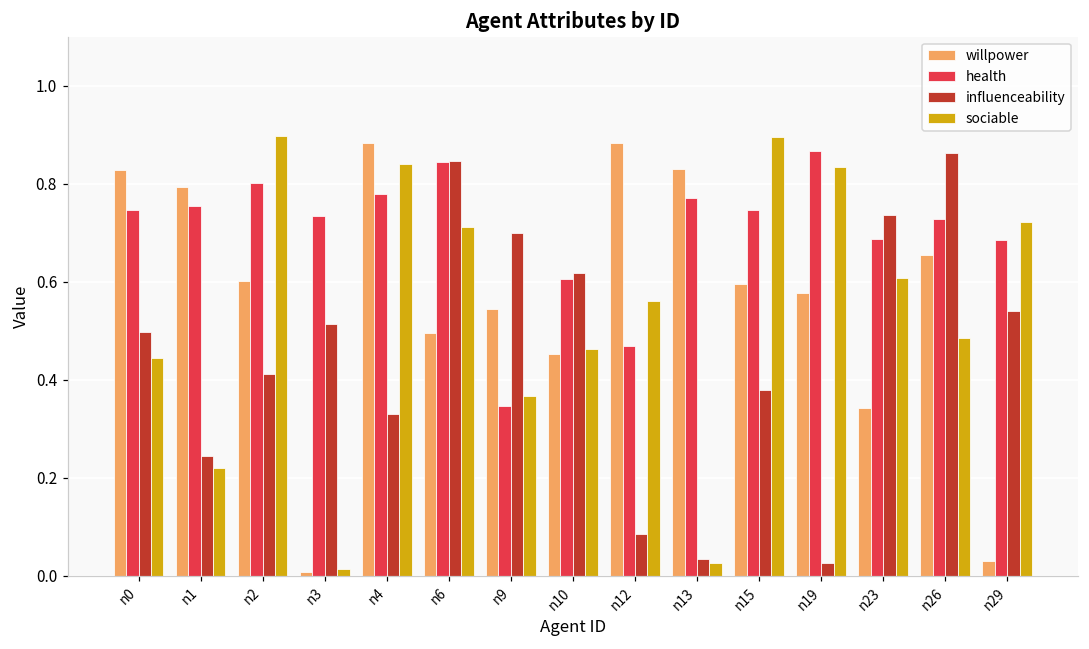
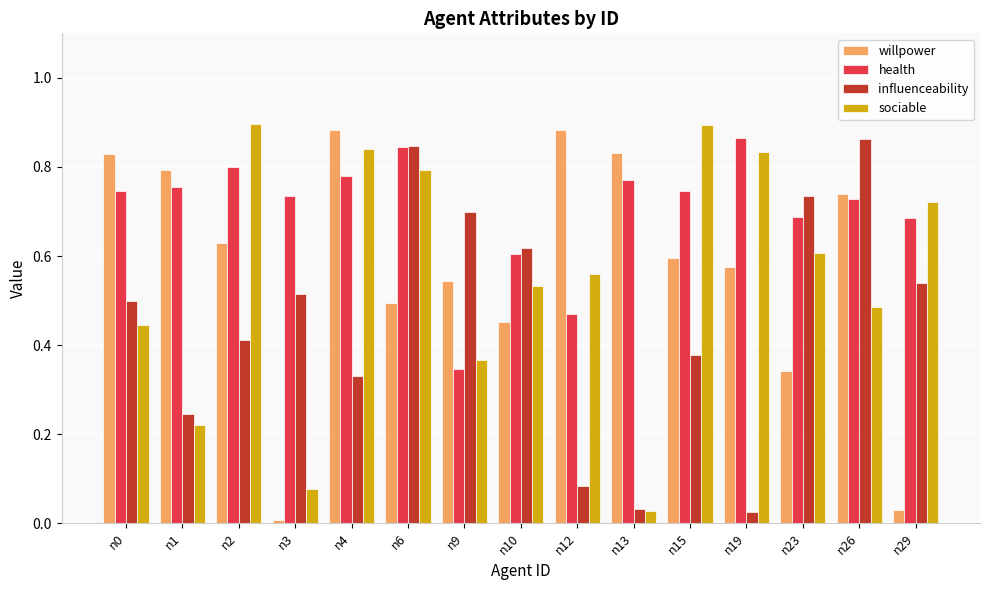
  {
    "willpower": {
      "n0": 0.83,
      "n1": 0.79,
-     "n2": 0.60,
+     "n2": 0.63,
      "n3": 0.01,
      "n4": 0.88,
      "n6": 0.50,
      "n9": 0.54,
      "n10": 0.45,
      "n12": 0.88,
      "n13": 0.83,
      "n15": 0.60,
      "n19": 0.58,
      "n23": 0.34,
-     "n26": 0.66,
+     "n26": 0.74,
      "n29": 0.03
    },
    "sociable": {
      "n0": 0.45,
      "n1": 0.22,
      "n2": 0.90,
-     "n3": 0.01,
+     "n3": 0.08,
      "n4": 0.84,
-     "n6": 0.71,
+     "n6": 0.79,
      "n9": 0.37,
-     "n10": 0.46,
+     "n10": 0.53,
      "n12": 0.56,
      "n13": 0.03,
      "n15": 0.90,
      "n19": 0.83,
      "n23": 0.61,
      "n26": 0.49,
      "n29": 0.72
    }
  }
